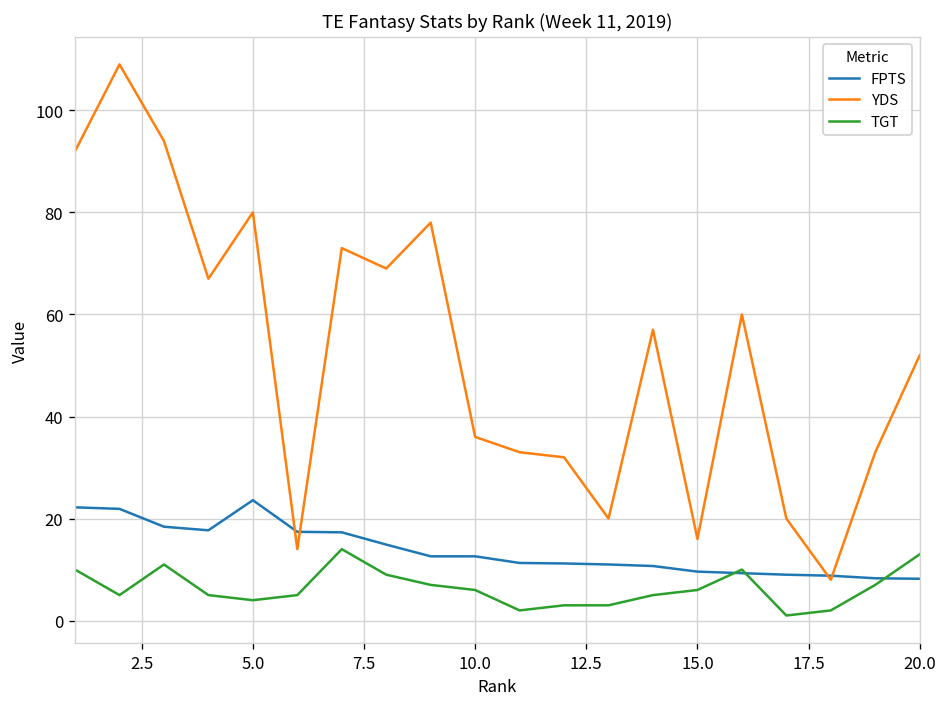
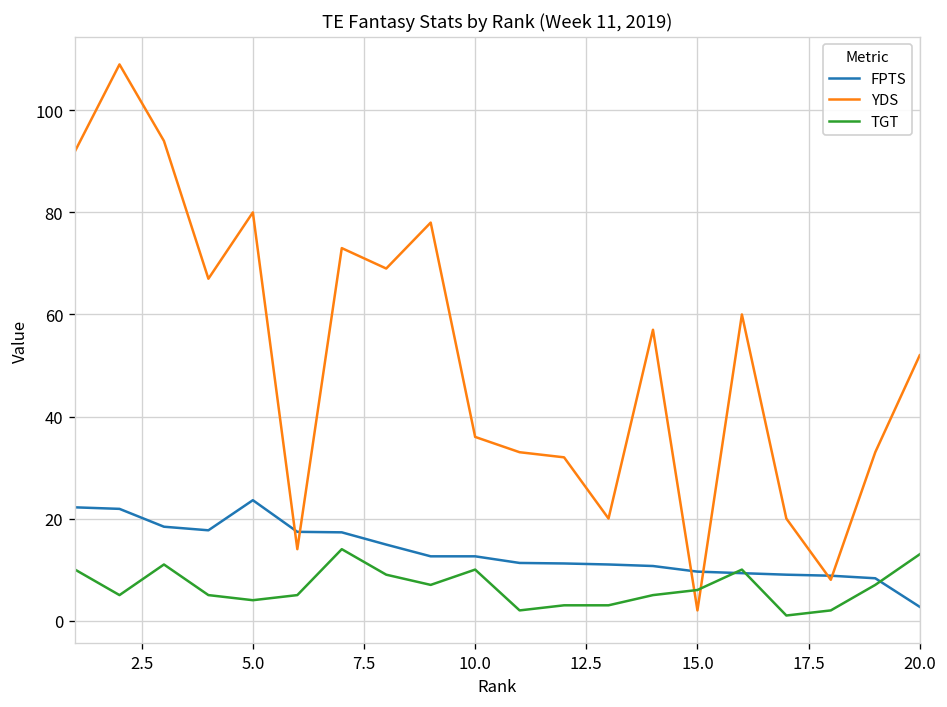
  {
    "FPTS": {
      "5.0": 24,
      "10.0": 13,
      "15.0": 10,
-     "20.0": 8
+     "20.0": 3
    },
    "YDS": {
      "5.0": 80,
      "10.0": 36,
-     "15.0": 16,
+     "15.0": 2,
      "20.0": 52
    },
    "TGT": {
      "5.0": 4,
-     "10.0": 6,
+     "10.0": 10,
      "15.0": 6,
      "20.0": 13
    }
  }
